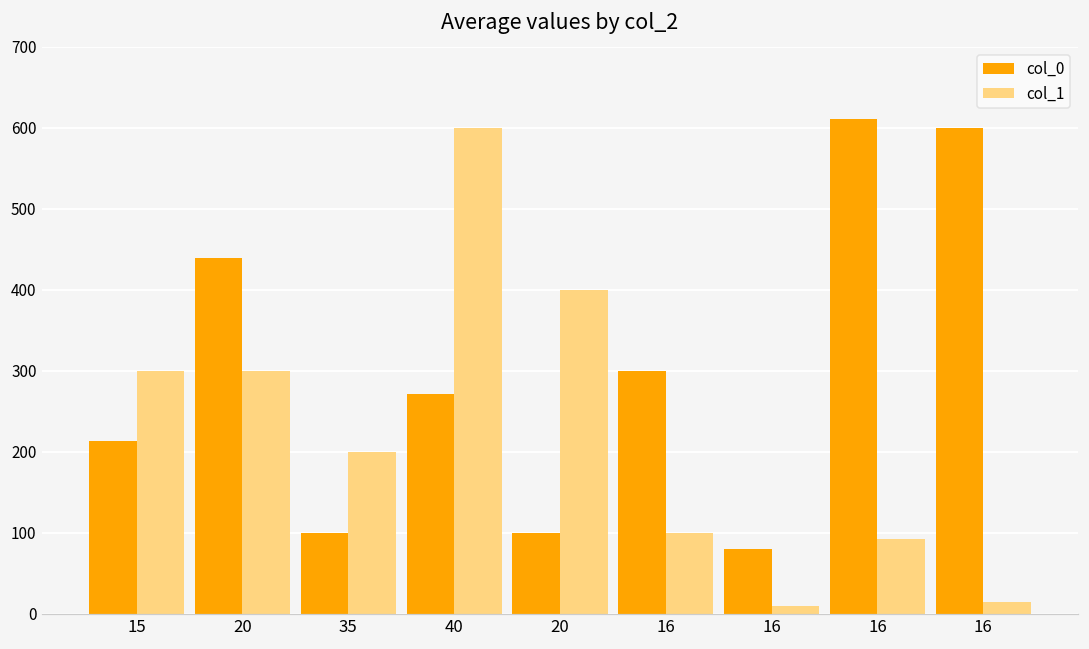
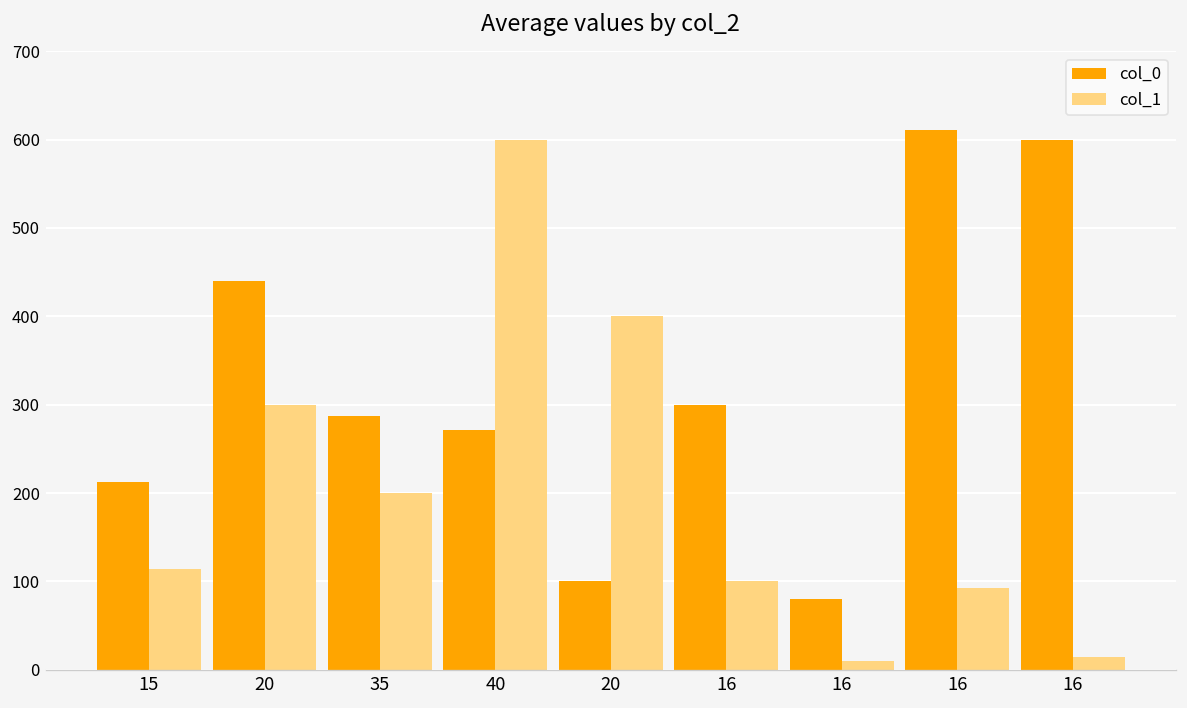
  {
    "col_0": {
      "15": 210,
-     "35": 100,
+     "35": 290,
      "40": 270
    },
    "col_1": {
-     "15": 300,
+     "15": 110,
      "35": 200,
      "40": 600
    }
  }
